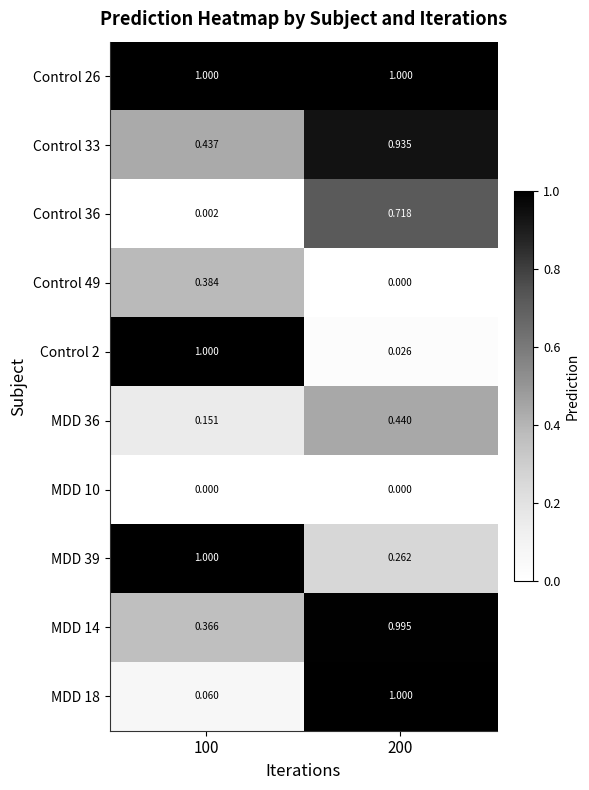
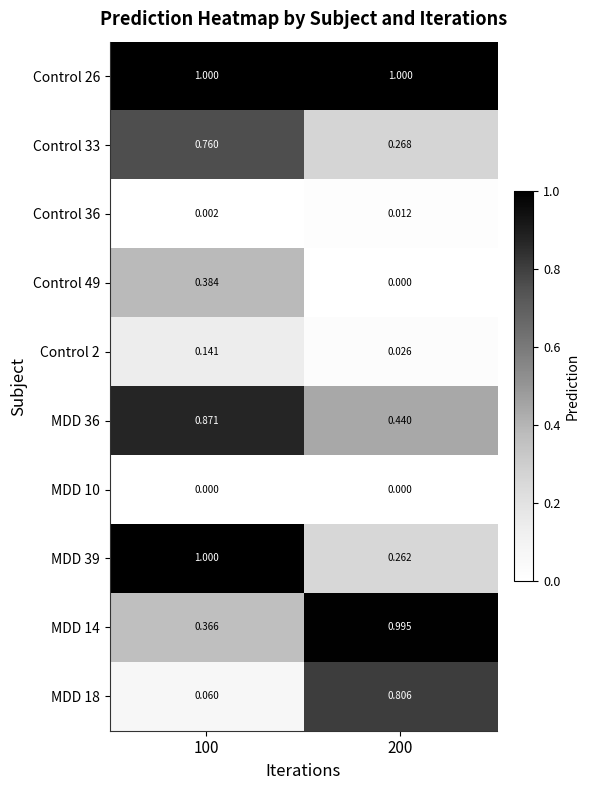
  {
    "Control 26": {
      "100": 1.000,
      "200": 1.000
    },
    "Control 33": {
-     "100": 0.437,
-     "200": 0.935
+     "100": 0.760,
+     "200": 0.268
    },
    "Control 36": {
      "100": 0.002,
-     "200": 0.718
+     "200": 0.012
    },
    "Control 49": {
      "100": 0.384,
      "200": 0.000
    },
    "Control 2": {
-     "100": 1.000,
+     "100": 0.141,
      "200": 0.026
    },
    "MDD 36": {
-     "100": 0.151,
+     "100": 0.871,
      "200": 0.440
    },
    "MDD 10": {
      "100": 0.000,
      "200": 0.000
    },
    "MDD 39": {
      "100": 1.000,
      "200": 0.262
    },
    "MDD 14": {
      "100": 0.366,
      "200": 0.995
    },
    "MDD 18": {
      "100": 0.060,
-     "200": 1.000
+     "200": 0.806
    }
  }
